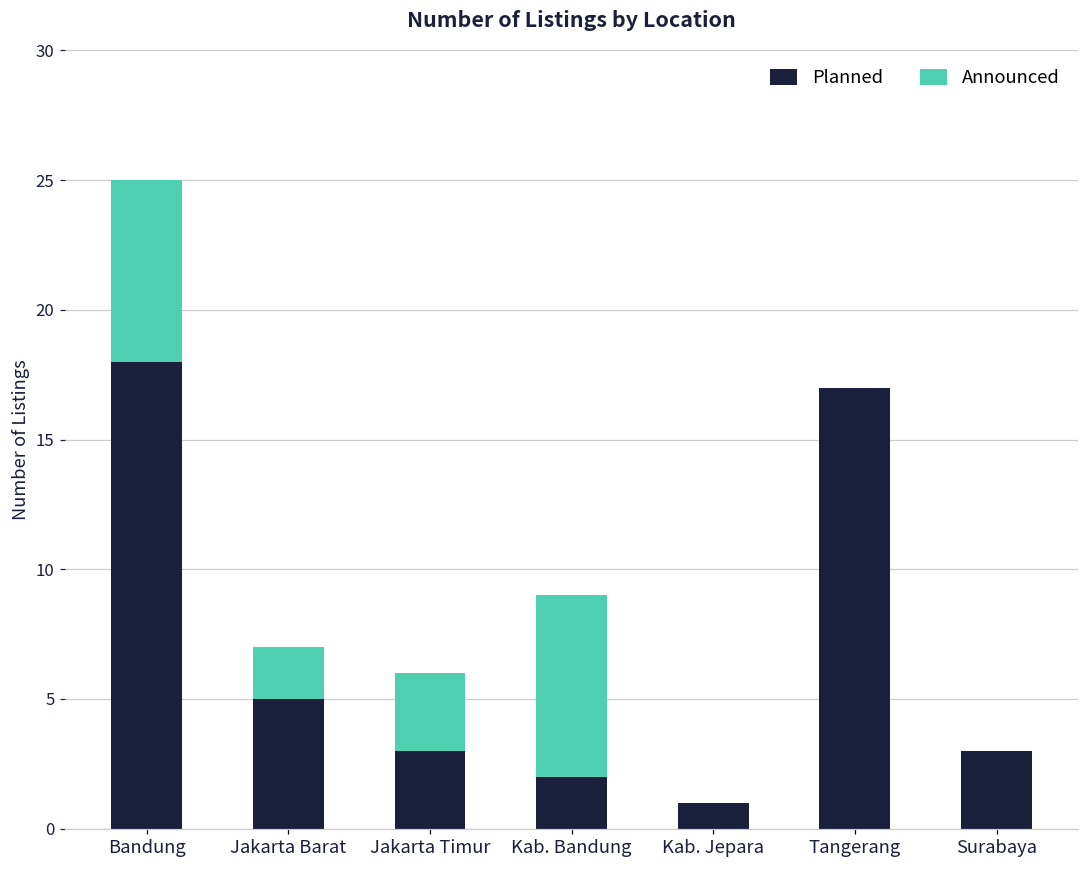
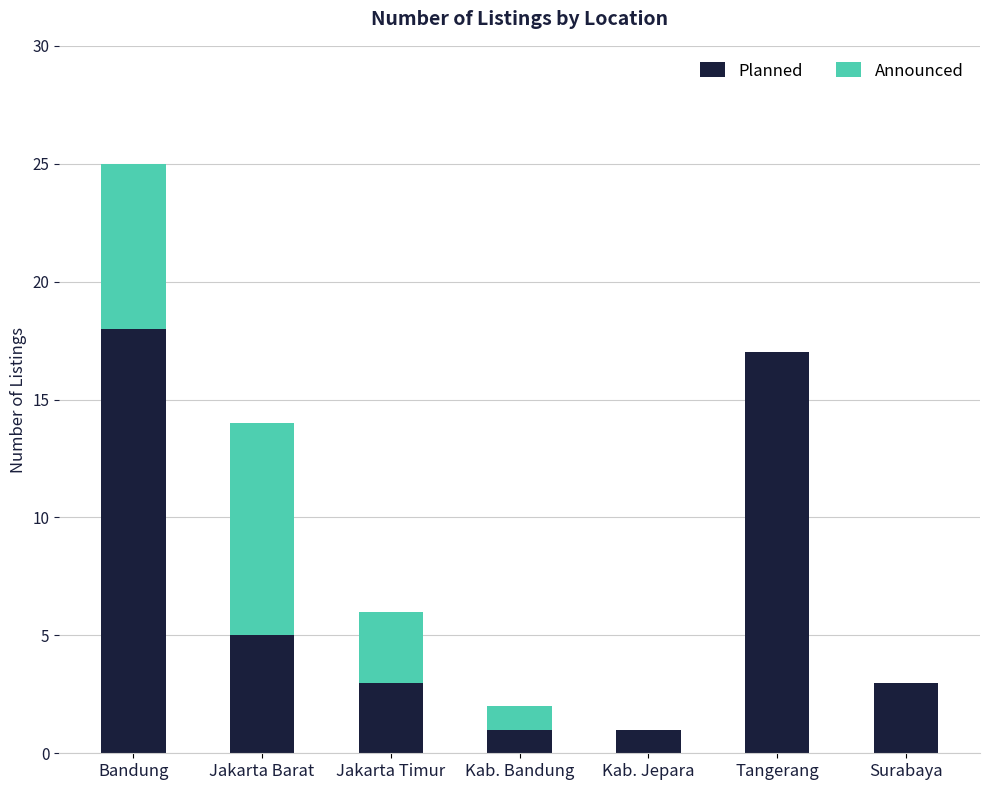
  {
    "Planned": {
      "Bandung": 18,
      "Jakarta Barat": 5,
      "Jakarta Timur": 3,
-     "Kab. Bandung": 2,
+     "Kab. Bandung": 1,
      "Kab. Jepara": 1,
      "Tangerang": 17,
      "Surabaya": 3
    },
    "Announced": {
      "Bandung": 7,
-     "Jakarta Barat": 2,
+     "Jakarta Barat": 9,
      "Jakarta Timur": 3,
-     "Kab. Bandung": 7,
+     "Kab. Bandung": 1,
      "Kab. Jepara": 0,
      "Tangerang": 0,
      "Surabaya": 0
    }
  }
